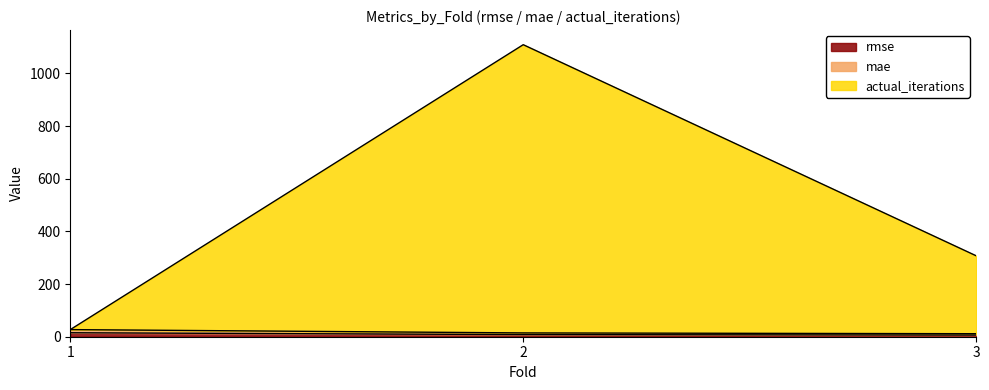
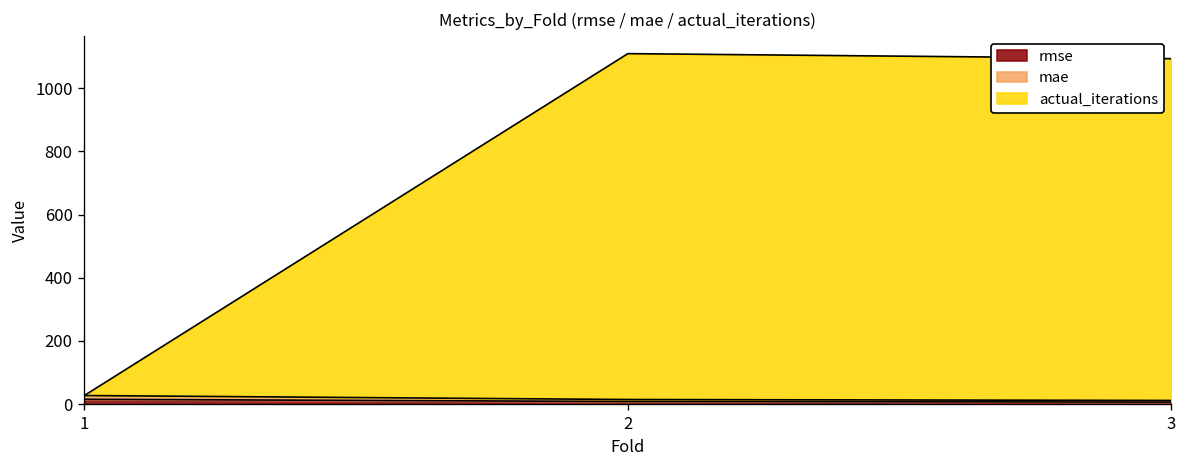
  {
    "rmse": {
      "1": 20
    },
    "actual_iterations": {
      "2": 1100,
-     "3": 300
+     "3": 1080
    }
  }
